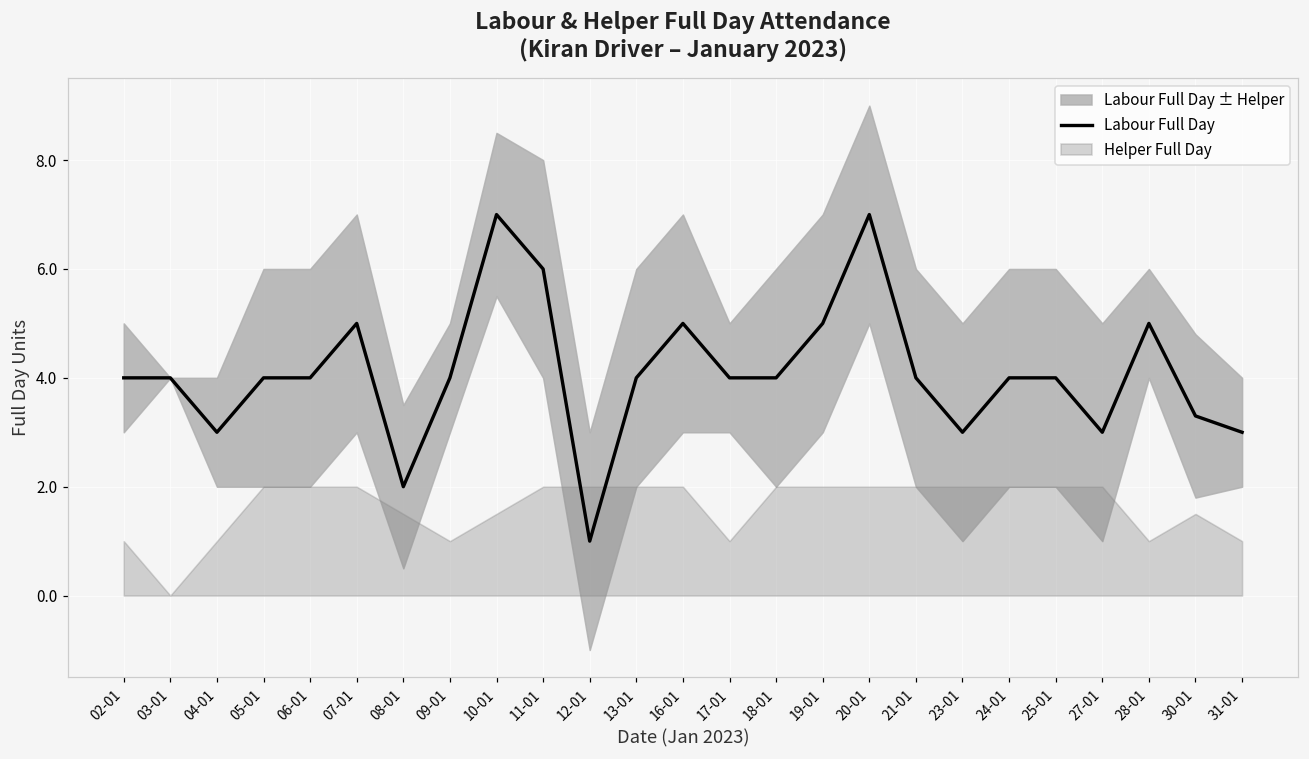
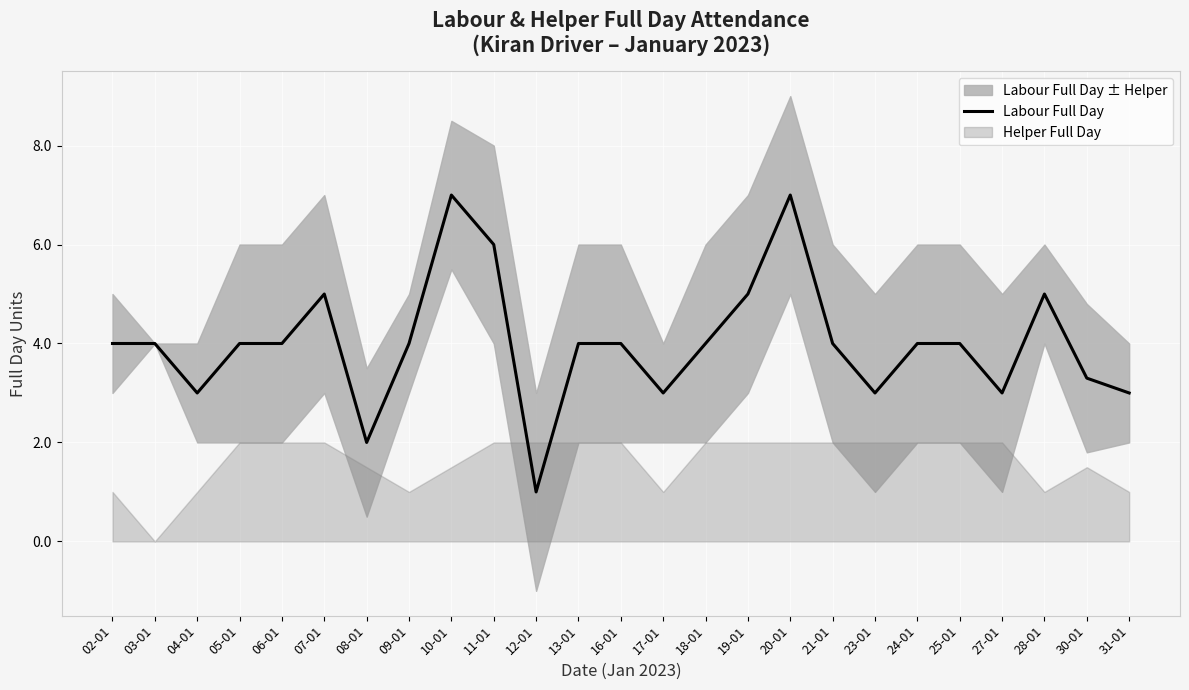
  {
    "Labour Full Day": {
      "02-01": 4,
      "04-01": 3,
      "05-01": 4,
      "06-01": 4,
      "07-01": 5,
      "08-01": 2,
      "09-01": 4,
      "10-01": 7,
      "11-01": 6,
      "12-01": 1,
      "13-01": 4,
-     "16-01": 5,
-     "17-01": 4,
+     "16-01": 4,
+     "17-01": 3,
      "18-01": 4,
      "19-01": 5,
      "20-01": 7,
      "21-01": 4,
      "23-01": 3,
      "24-01": 4,
      "25-01": 4,
      "27-01": 3,
      "28-01": 5,
      "30-01": 3.3,
      "31-01": 3
    }
  }
